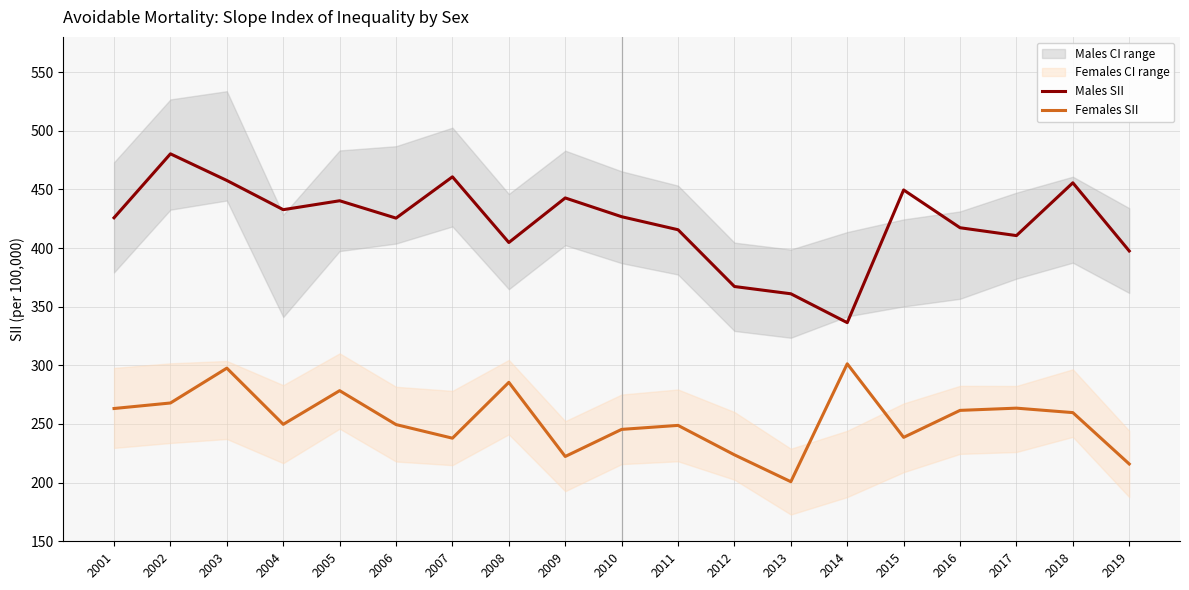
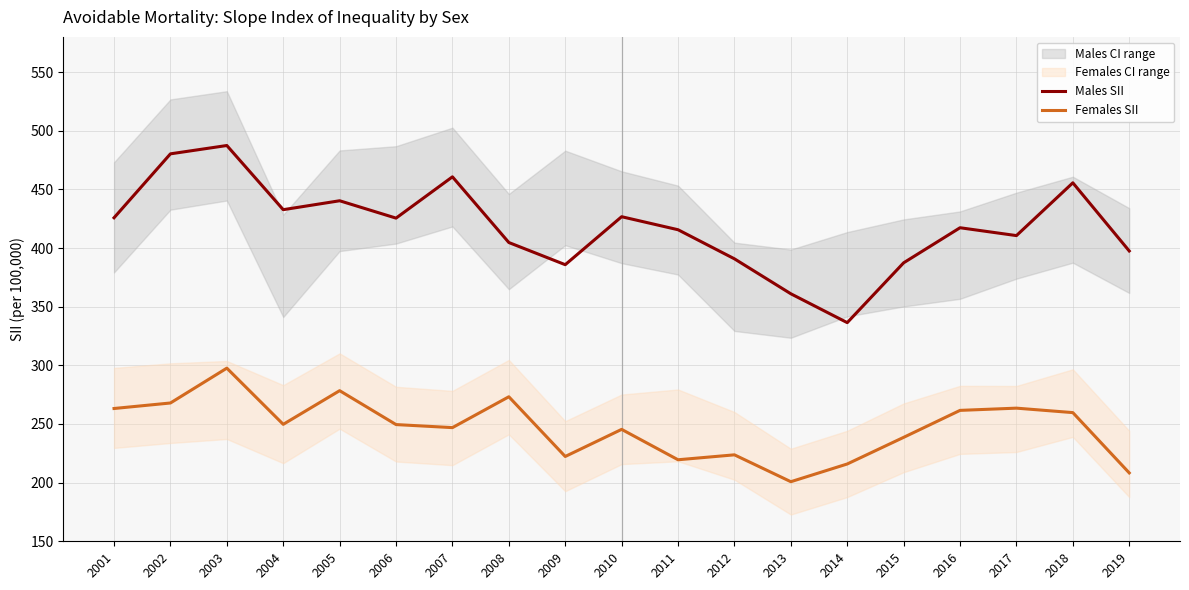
  {
    "Males SII": {
      "2001": 426,
      "2002": 480,
-     "2003": 458,
+     "2003": 487,
      "2004": 433,
      "2005": 440,
      "2006": 426,
      "2007": 461,
      "2008": 405,
-     "2009": 443,
+     "2009": 386,
      "2010": 427,
      "2011": 416,
-     "2012": 367,
+     "2012": 391,
      "2013": 361,
      "2014": 336,
-     "2015": 450,
+     "2015": 387,
      "2016": 417,
      "2017": 411,
      "2018": 456,
      "2019": 398
    },
    "Females SII": {
      "2001": 263,
      "2002": 268,
      "2003": 298,
      "2004": 250,
      "2005": 278,
      "2006": 250,
-     "2007": 238,
-     "2008": 286,
+     "2007": 247,
+     "2008": 273,
      "2009": 222,
      "2010": 245,
-     "2011": 249,
+     "2011": 220,
      "2012": 224,
      "2013": 201,
-     "2014": 301,
+     "2014": 216,
      "2015": 239,
      "2016": 262,
      "2017": 264,
      "2018": 260,
-     "2019": 216
+     "2019": 208
    }
  }
